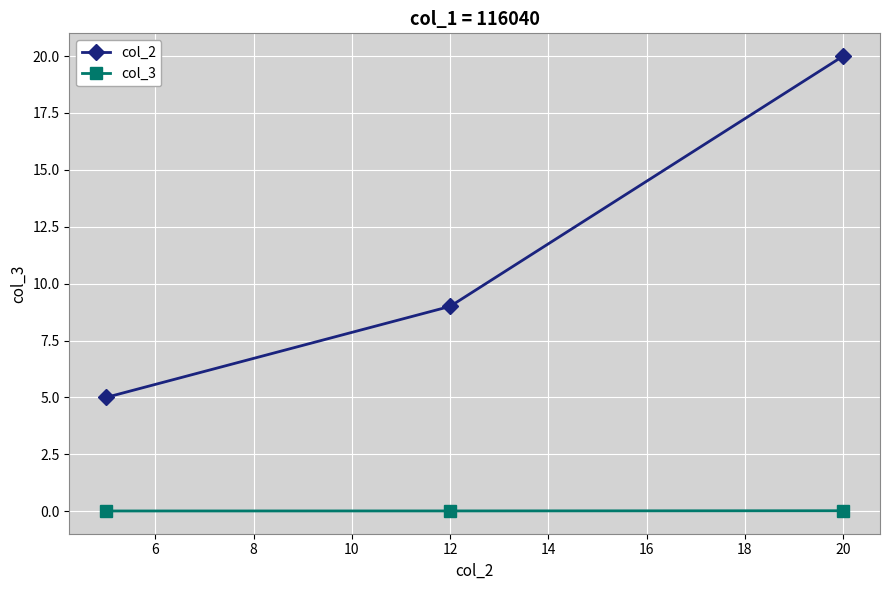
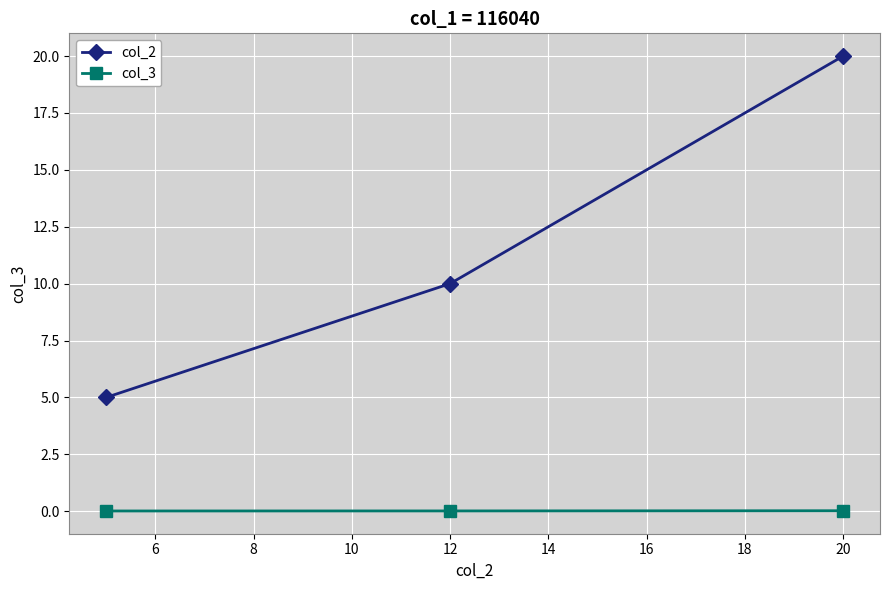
  {
    "col_2": {
-     "12": 9,
+     "12": 10,
      "20": 20
    },
    "col_3": {
      "12": 0,
      "20": 0
    }
  }
